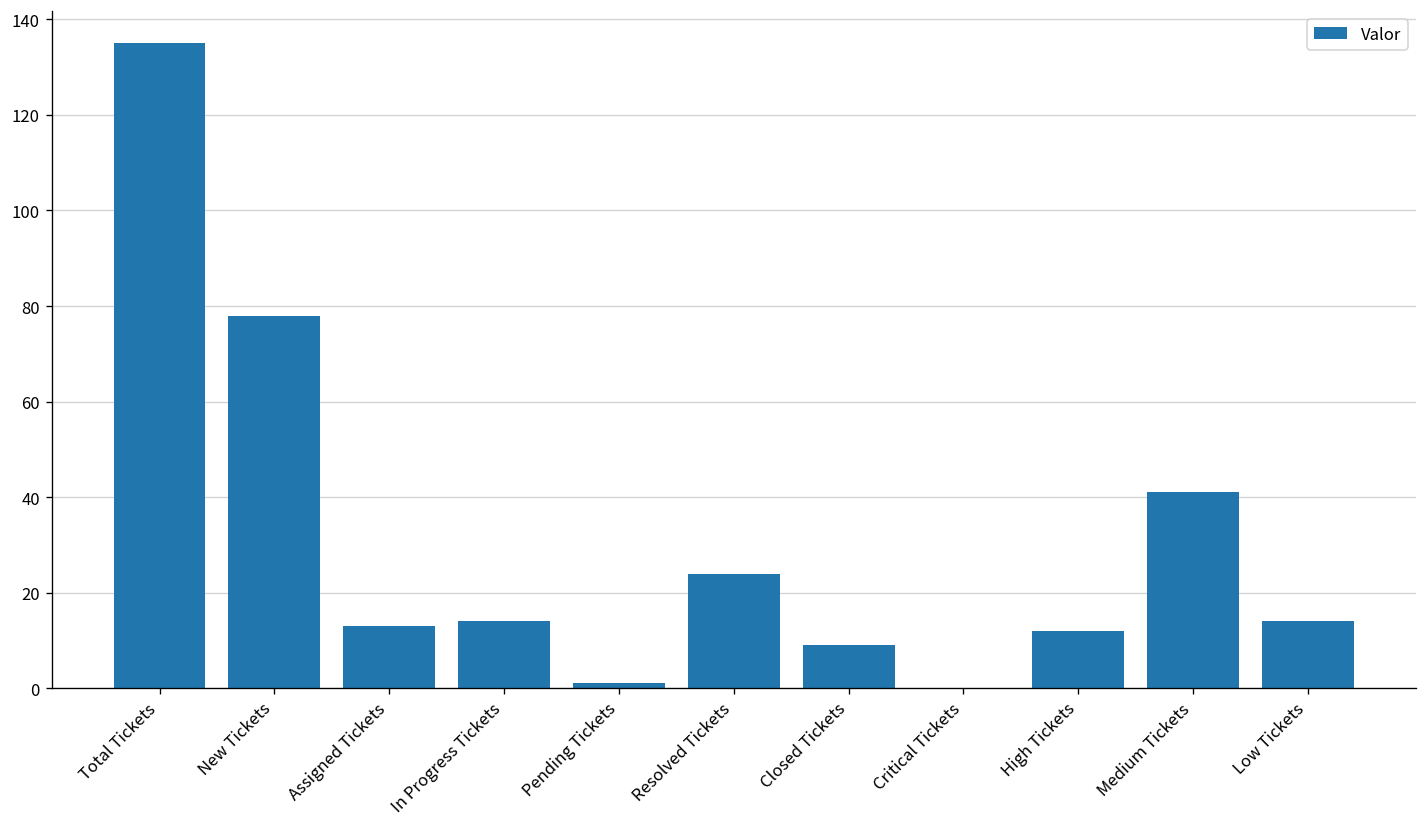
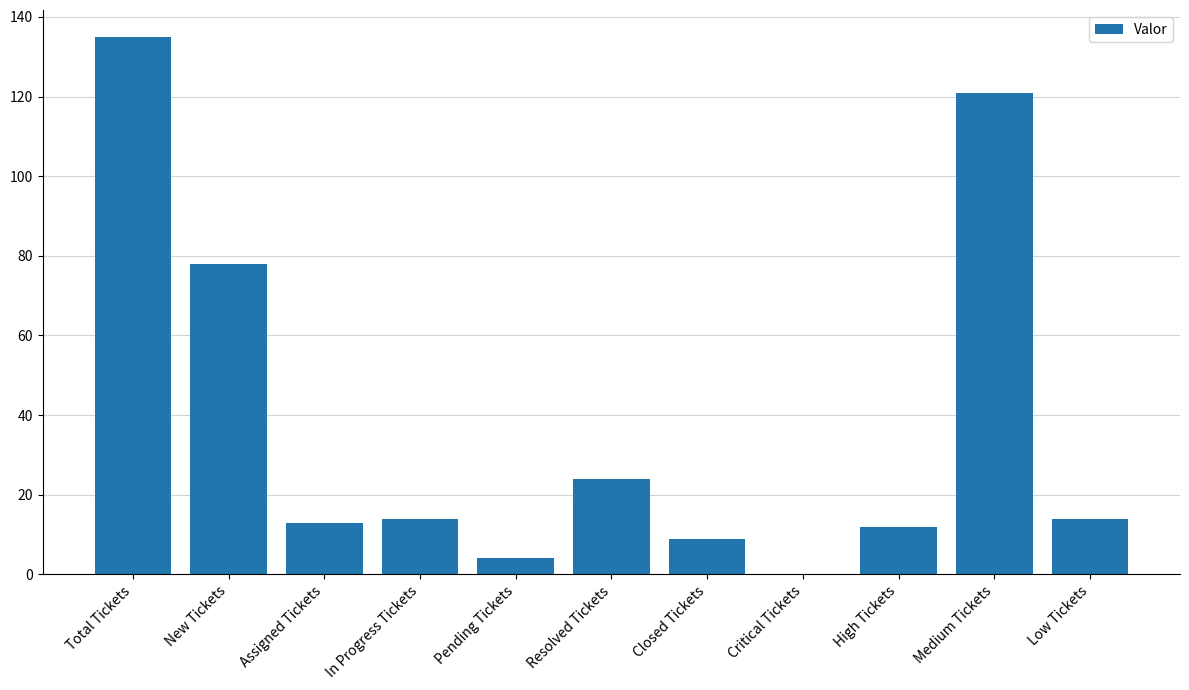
  {
    "Total Tickets": 135,
    "New Tickets": 78,
    "Assigned Tickets": 13,
    "In Progress Tickets": 14,
-   "Pending Tickets": 1,
+   "Pending Tickets": 4,
    "Resolved Tickets": 24,
    "Closed Tickets": 9,
    "Critical Tickets": 0,
    "High Tickets": 12,
-   "Medium Tickets": 41,
+   "Medium Tickets": 121,
    "Low Tickets": 14
  }
